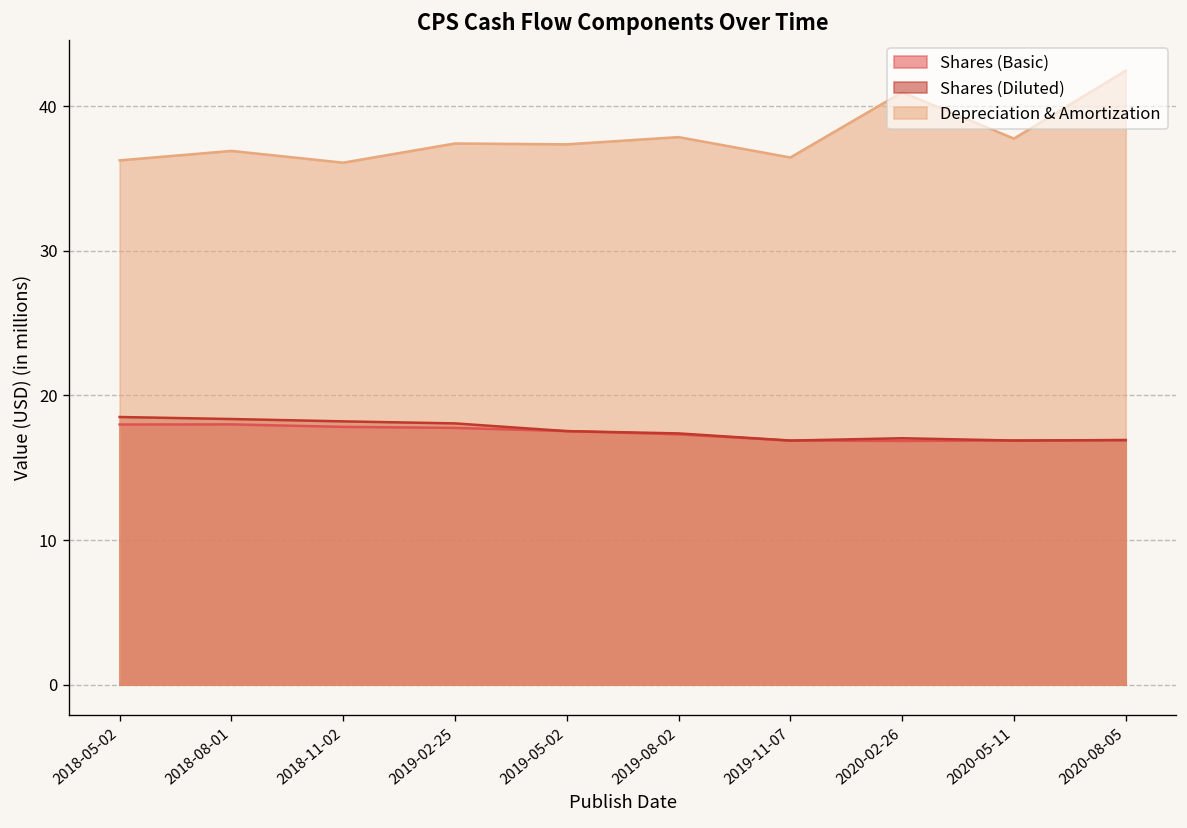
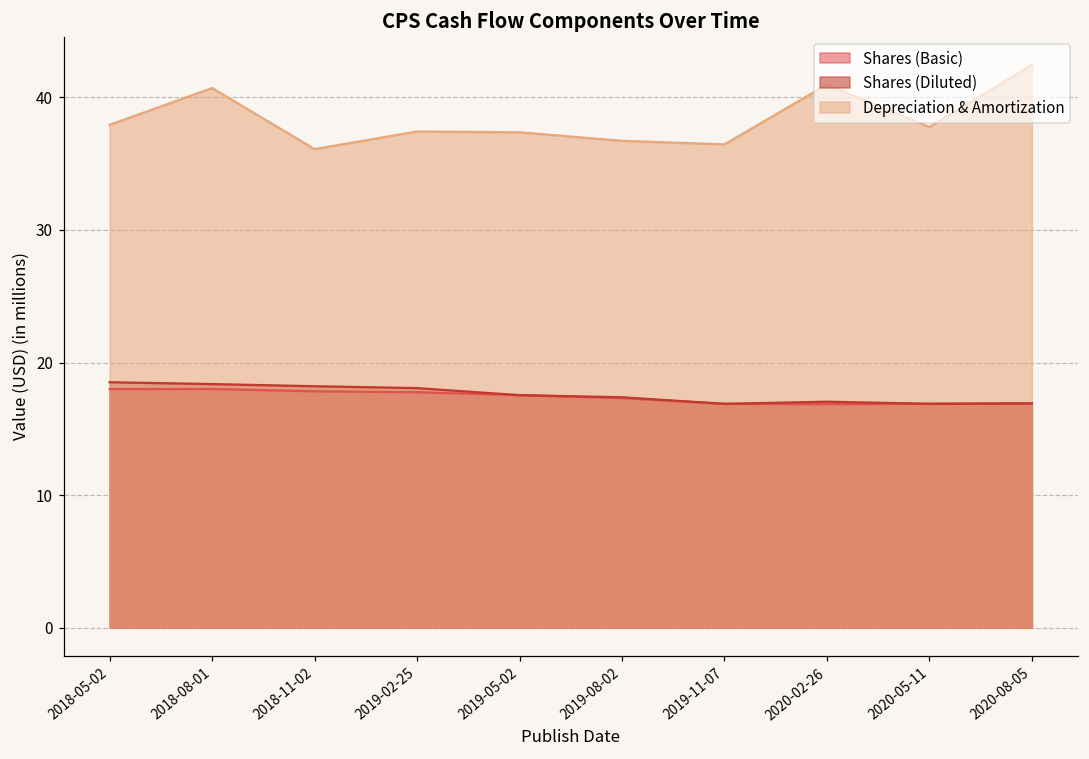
  {
    "Depreciation & Amortization": {
-     "2018-05-02": 36.3,
-     "2018-08-01": 36.9,
+     "2018-05-02": 37.9,
+     "2018-08-01": 40.7,
      "2018-11-02": 36.1,
      "2019-02-25": 37.4,
      "2019-05-02": 37.4,
-     "2019-08-02": 37.9,
+     "2019-08-02": 36.7,
      "2019-11-07": 36.5,
      "2020-05-11": 37.8
    }
  }
